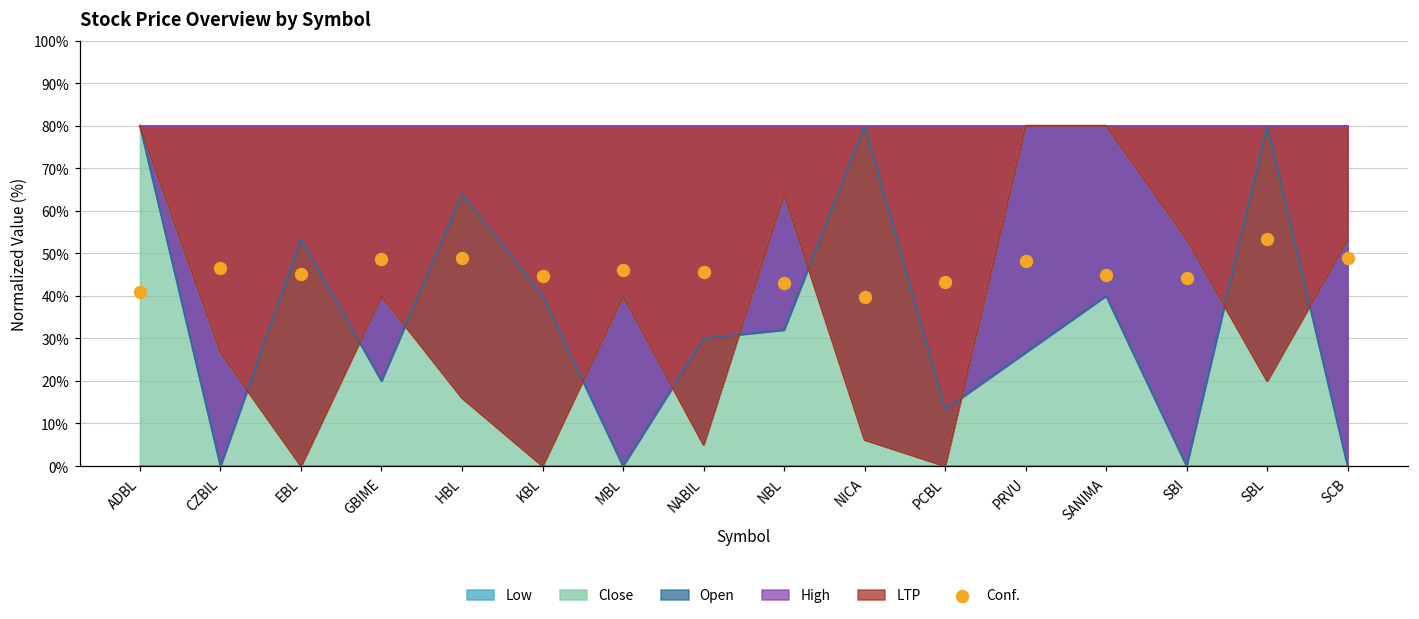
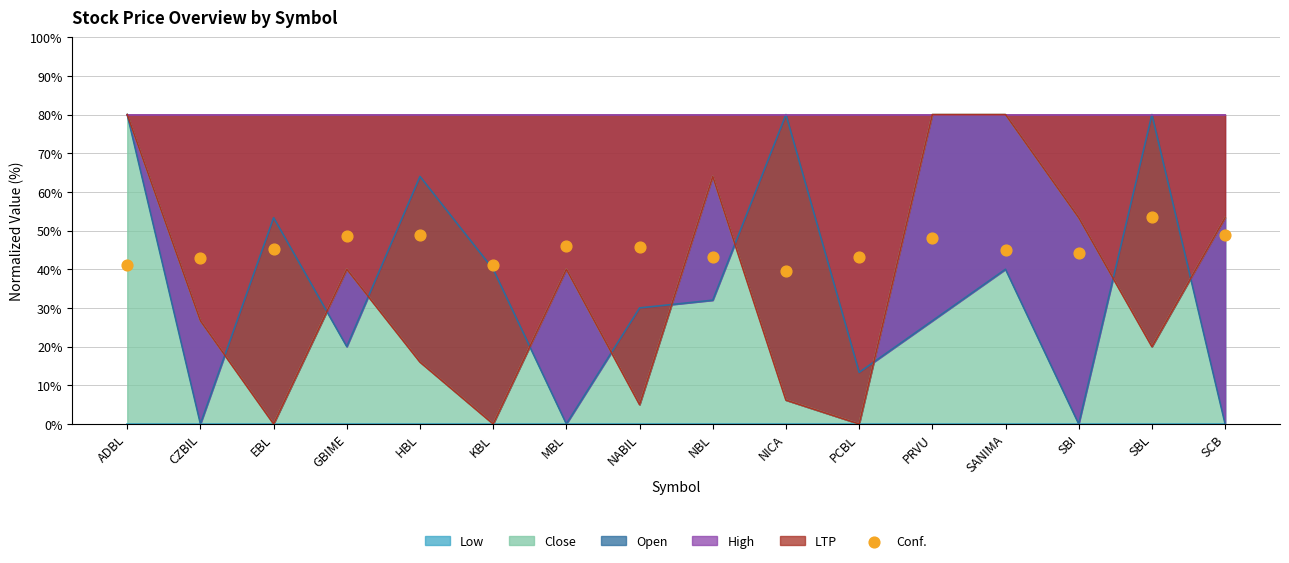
  {
    "Low": {
      "ADBL": "0%",
      "GBIME": "0%",
      "HBL": "0%",
      "NABIL": "0%",
      "NBL": "0%",
      "NICA": "0%",
      "PRVU": "0%",
      "SANIMA": "0%",
      "SBL": "0%"
    },
    "Close": {
      "HBL": "16%",
      "NABIL": "5%",
      "NICA": "6%",
      "SBL": "20%"
    },
    "Conf.": {
-     "CZBIL": "47%",
-     "KBL": "45%"
+     "CZBIL": "43%",
+     "KBL": "41%"
    }
  }
